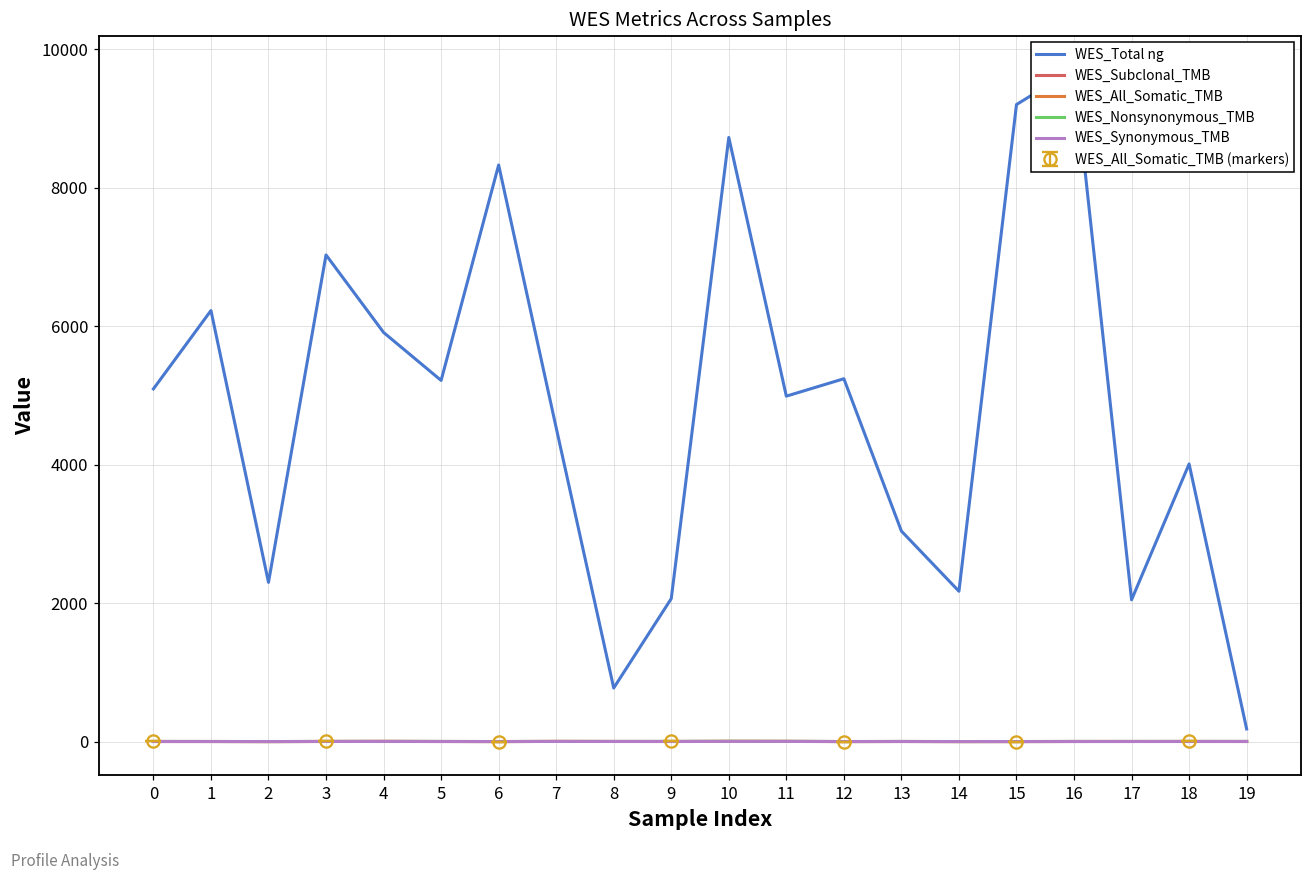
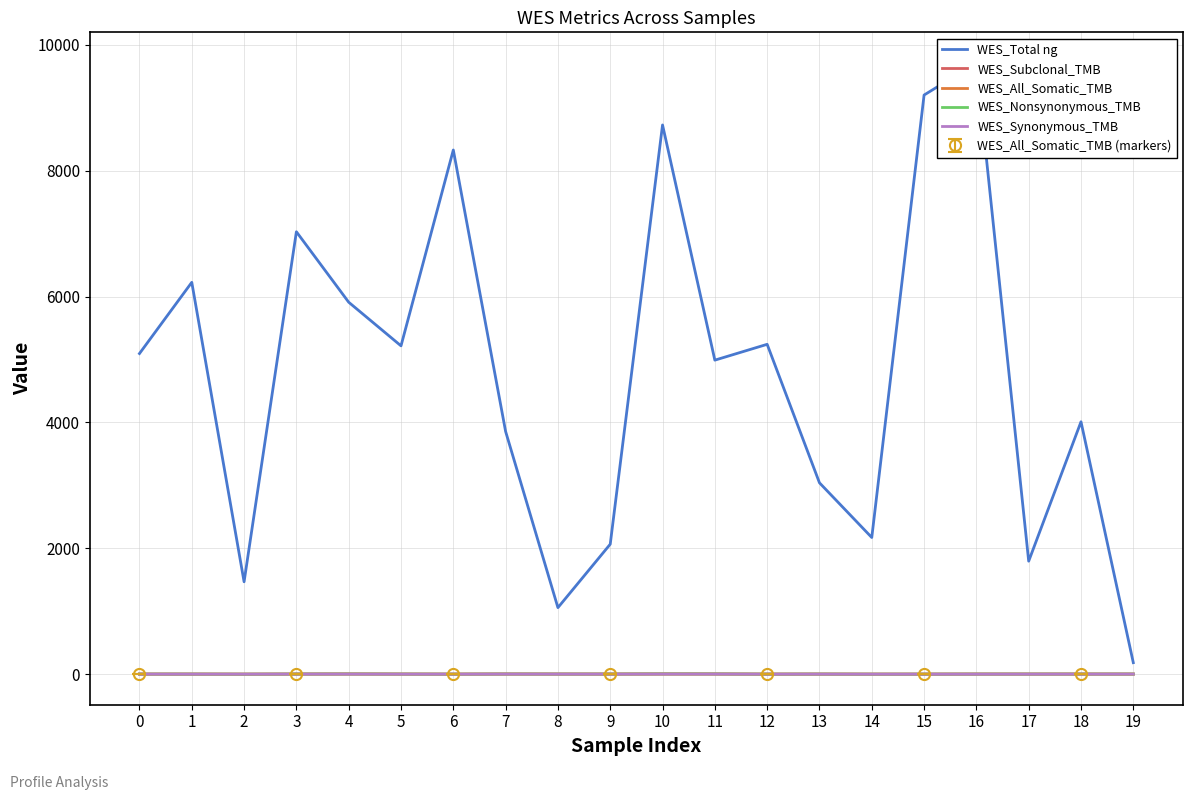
  {
    "WES_Total ng": {
      "0": 5100,
      "1": 6200,
-     "2": 2300,
+     "2": 1500,
      "3": 7000,
      "4": 5900,
      "5": 5200,
      "6": 8300,
-     "7": 4500,
-     "8": 800,
+     "7": 3900,
+     "8": 1100,
      "9": 2100,
      "10": 8700,
      "11": 5000,
      "12": 5200,
      "13": 3000,
      "14": 2200,
      "15": 9200,
-     "17": 2000,
+     "17": 1800,
      "18": 4000,
      "19": 200
    },
    "WES_Synonymous_TMB": {
      "1": 0,
      "2": 0,
      "4": 0,
      "5": 0,
      "7": 0,
      "8": 0,
      "10": 0,
      "11": 0,
      "13": 0,
      "14": 0,
      "16": 0,
      "17": 0,
      "19": 0
    }
  }
